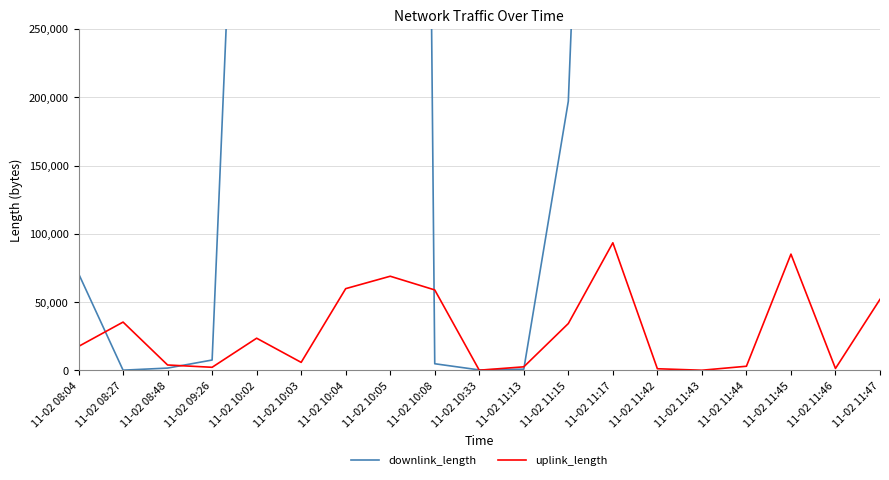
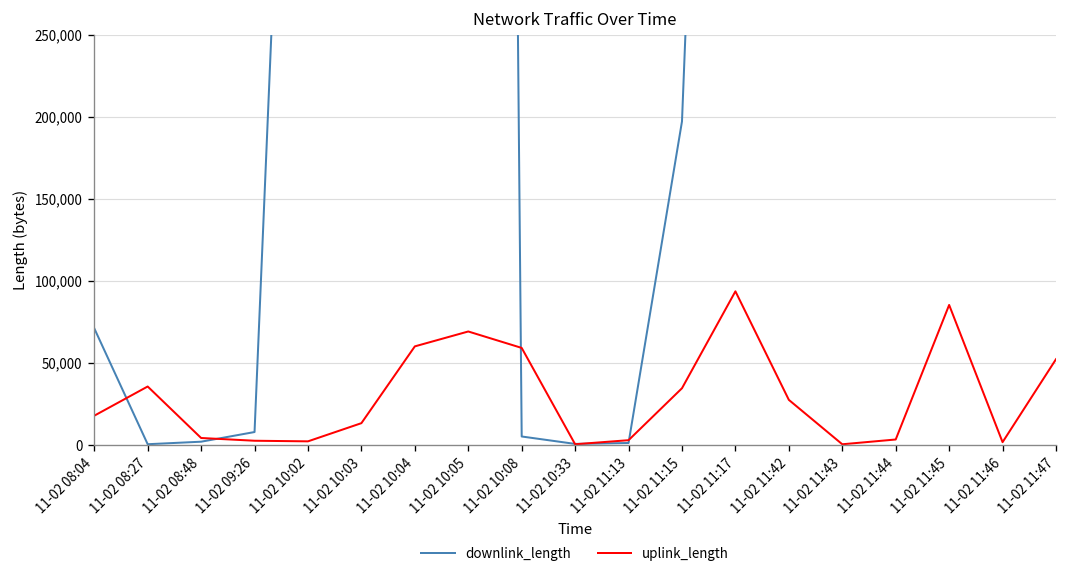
  {
    "downlink_length": {
      "11-02 08:04": "71,000",
      "11-02 08:27": "0",
      "11-02 08:48": "2,000",
      "11-02 09:26": "8,000",
      "11-02 10:08": "5,000",
      "11-02 11:15": "197,000"
    },
    "uplink_length": {
      "11-02 08:04": "18,000",
      "11-02 08:27": "35,000",
      "11-02 08:48": "4,000",
      "11-02 09:26": "2,000",
-     "11-02 10:02": "24,000",
-     "11-02 10:03": "6,000",
+     "11-02 10:02": "2,000",
+     "11-02 10:03": "13,000",
      "11-02 10:04": "60,000",
      "11-02 10:05": "69,000",
      "11-02 10:08": "59,000",
      "11-02 11:15": "34,000",
      "11-02 11:17": "93,000",
-     "11-02 11:42": "1,000",
+     "11-02 11:42": "27,000",
      "11-02 11:43": "0",
      "11-02 11:44": "3,000",
      "11-02 11:45": "85,000",
      "11-02 11:46": "1,000",
      "11-02 11:47": "52,000"
    }
  }
